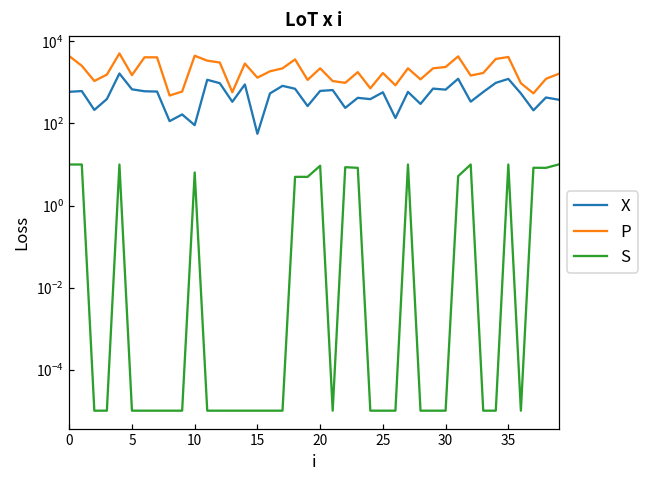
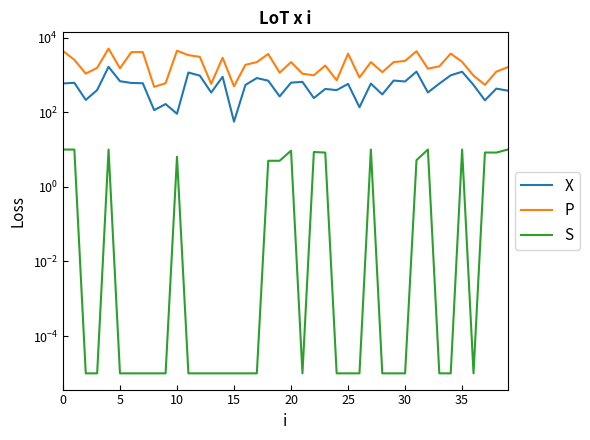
  {
    "X": {
      "0": 600,
      "5": 700,
      "10": 90,
      "15": 60,
      "20": 600,
      "25": 600,
      "30": 700,
      "35": 1200
    },
    "P": {
      "0": 4000,
      "5": 1500,
      "10": 4000,
-     "15": 1300,
+     "15": 500,
      "20": 2000,
-     "25": 2000,
+     "25": 4000,
      "30": 2000,
-     "35": 4000
+     "35": 2000
    },
    "S": {
      "0": 10,
      "5": 0.000010,
      "10": 6,
      "15": 0.000010,
      "20": 9,
      "25": 0.000010,
      "30": 0.000010,
      "35": 10
    }
  }
